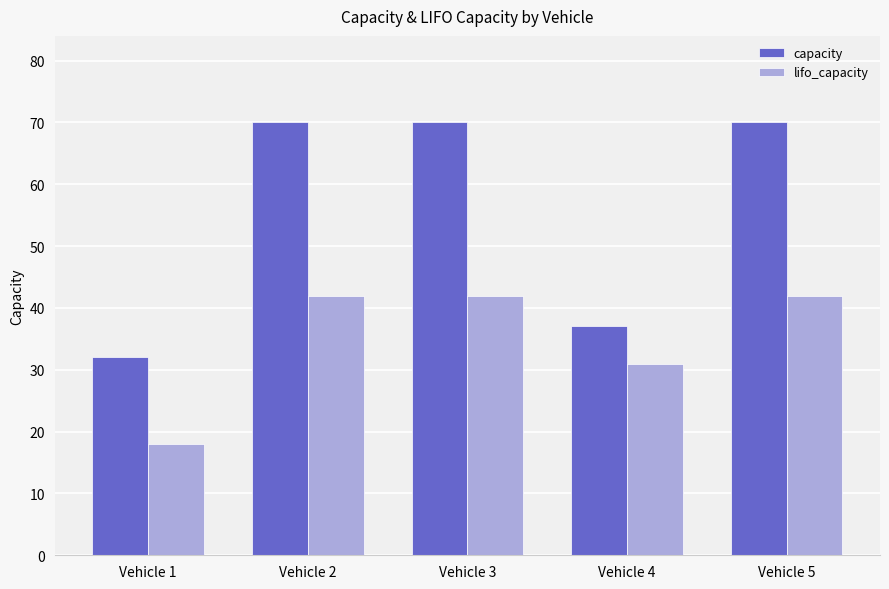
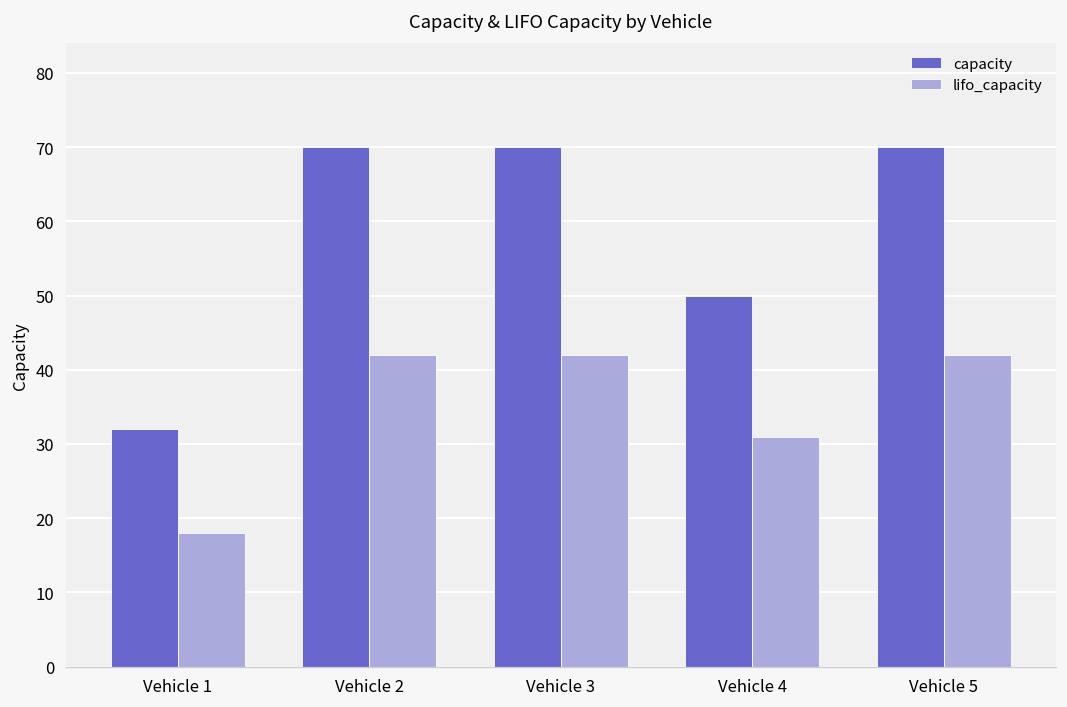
  {
    "capacity": {
      "Vehicle 1": 32,
      "Vehicle 2": 70,
      "Vehicle 3": 70,
-     "Vehicle 4": 37,
+     "Vehicle 4": 50,
      "Vehicle 5": 70
    },
    "lifo_capacity": {
      "Vehicle 1": 18,
      "Vehicle 2": 42,
      "Vehicle 3": 42,
      "Vehicle 4": 31,
      "Vehicle 5": 42
    }
  }
